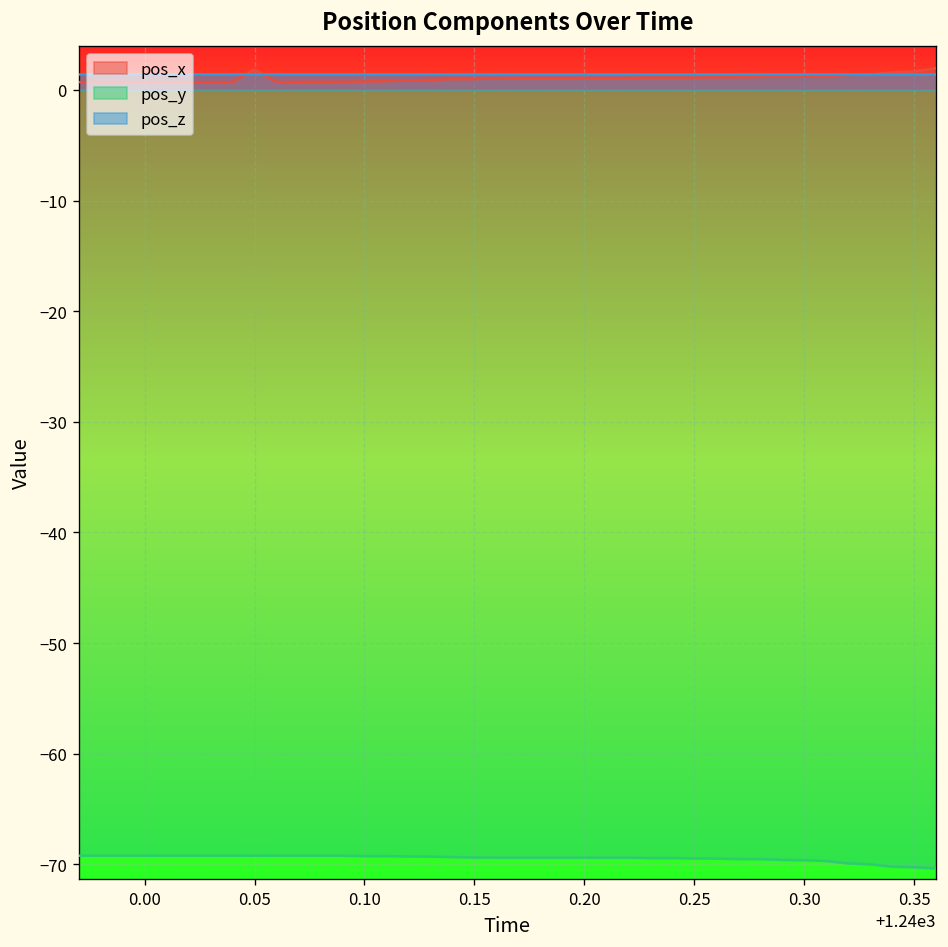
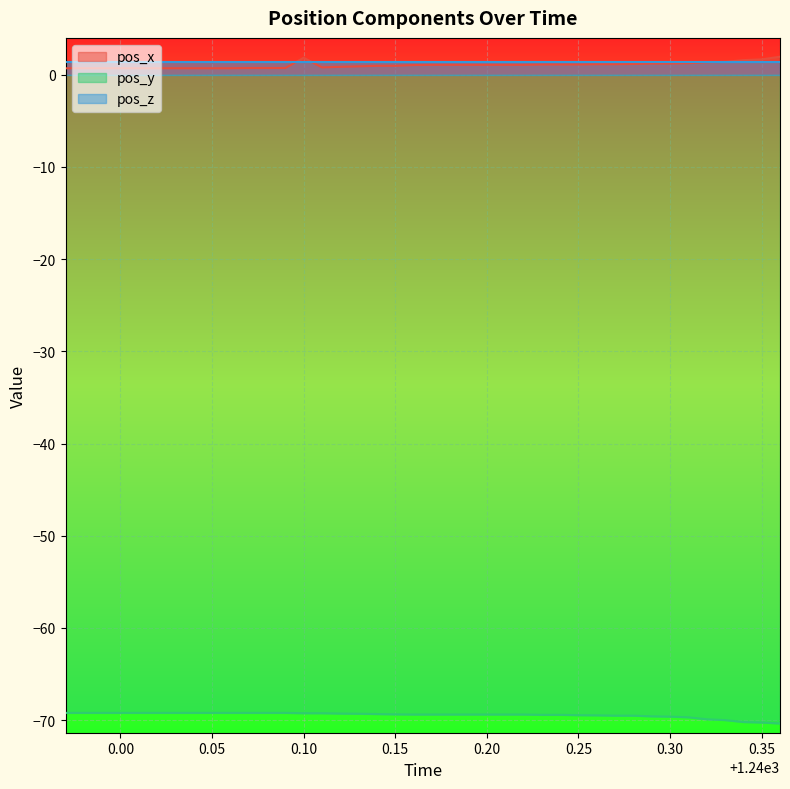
  {
    "pos_x": {
-     "0.05": 2,
-     "0.10": 1,
+     "0.05": 1,
+     "0.10": 2,
      "0.15": 1,
      "0.20": 1,
      "0.25": 1
    },
    "pos_z": {
      "0.05": 1,
      "0.10": 1,
      "0.15": 1,
      "0.20": 1,
      "0.25": 1
    }
  }
